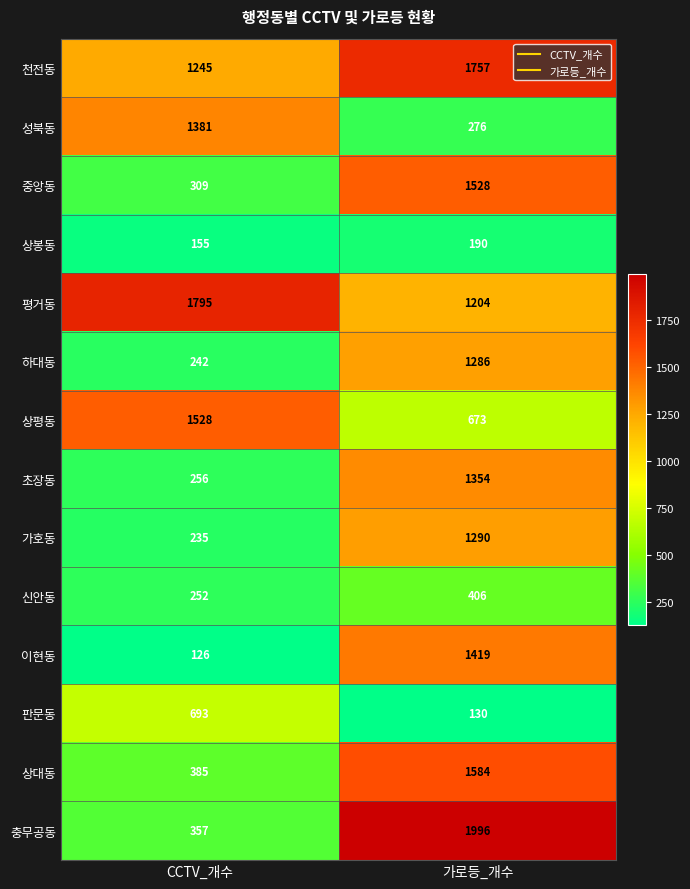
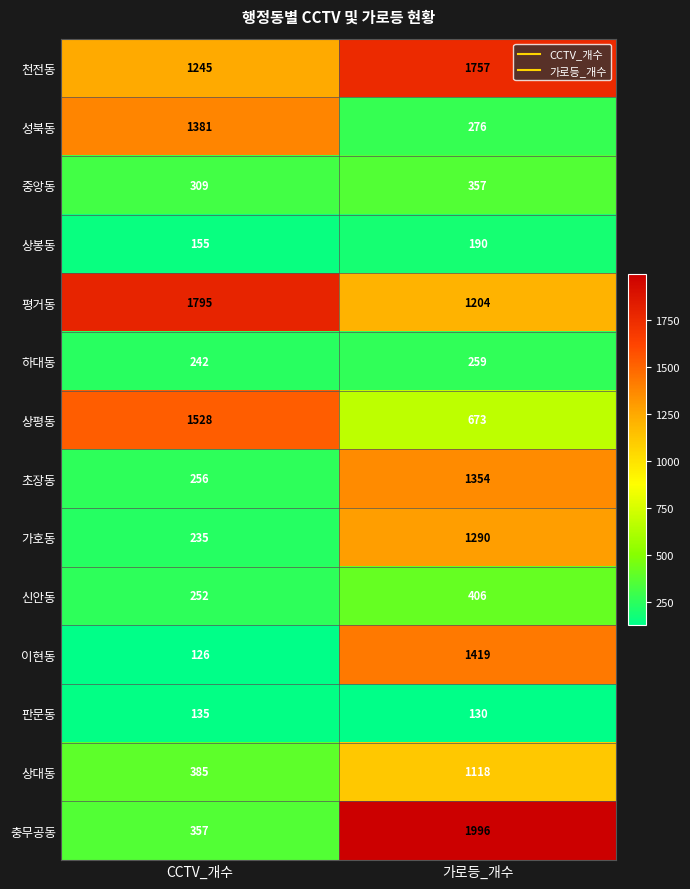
  {
    "천전동": {
      "CCTV_개수": 1245,
      "가로등_개수": 1757
    },
    "성북동": {
      "CCTV_개수": 1381,
      "가로등_개수": 276
    },
    "중앙동": {
      "CCTV_개수": 309,
-     "가로등_개수": 1528
+     "가로등_개수": 357
    },
    "상봉동": {
      "CCTV_개수": 155,
      "가로등_개수": 190
    },
    "평거동": {
      "CCTV_개수": 1795,
      "가로등_개수": 1204
    },
    "하대동": {
      "CCTV_개수": 242,
-     "가로등_개수": 1286
+     "가로등_개수": 259
    },
    "상평동": {
      "CCTV_개수": 1528,
      "가로등_개수": 673
    },
    "초장동": {
      "CCTV_개수": 256,
      "가로등_개수": 1354
    },
    "가호동": {
      "CCTV_개수": 235,
      "가로등_개수": 1290
    },
    "신안동": {
      "CCTV_개수": 252,
      "가로등_개수": 406
    },
    "이현동": {
      "CCTV_개수": 126,
      "가로등_개수": 1419
    },
    "판문동": {
-     "CCTV_개수": 693,
+     "CCTV_개수": 135,
      "가로등_개수": 130
    },
    "상대동": {
      "CCTV_개수": 385,
-     "가로등_개수": 1584
+     "가로등_개수": 1118
    },
    "충무공동": {
      "CCTV_개수": 357,
      "가로등_개수": 1996
    }
  }
